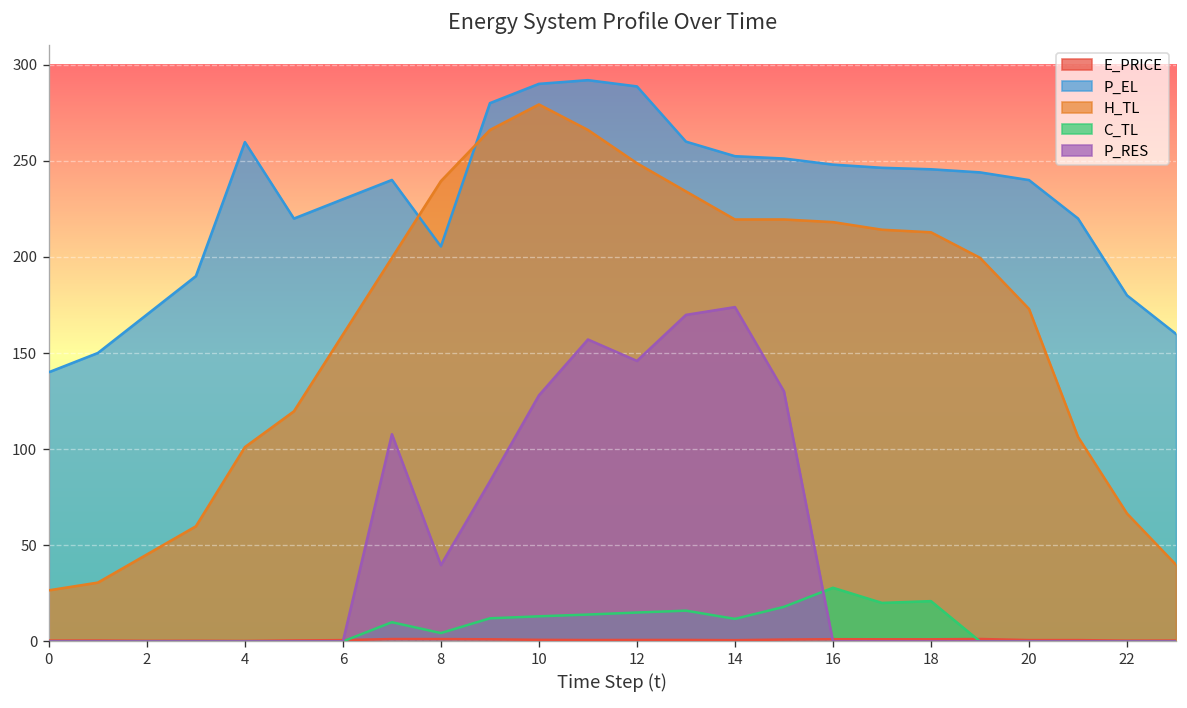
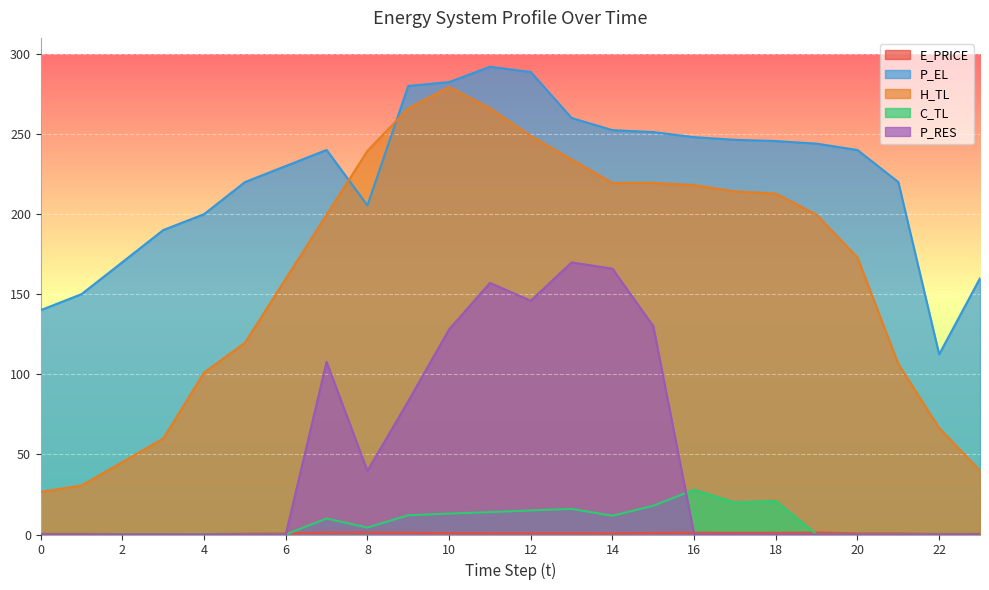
  {
    "P_EL": {
      "0": 140,
      "2": 170,
-     "4": 260,
+     "4": 200,
      "6": 230,
      "8": 205,
-     "10": 290,
+     "10": 282,
      "12": 289,
      "14": 252,
      "16": 248,
      "18": 246,
      "20": 240,
-     "22": 180
+     "22": 112
    },
    "C_TL": {
      "8": 4,
      "10": 13,
      "12": 15,
      "14": 12,
      "16": 28,
      "18": 21
    },
    "P_RES": {
      "8": 40,
      "10": 128,
      "12": 146,
-     "14": 174
+     "14": 166
    }
  }
